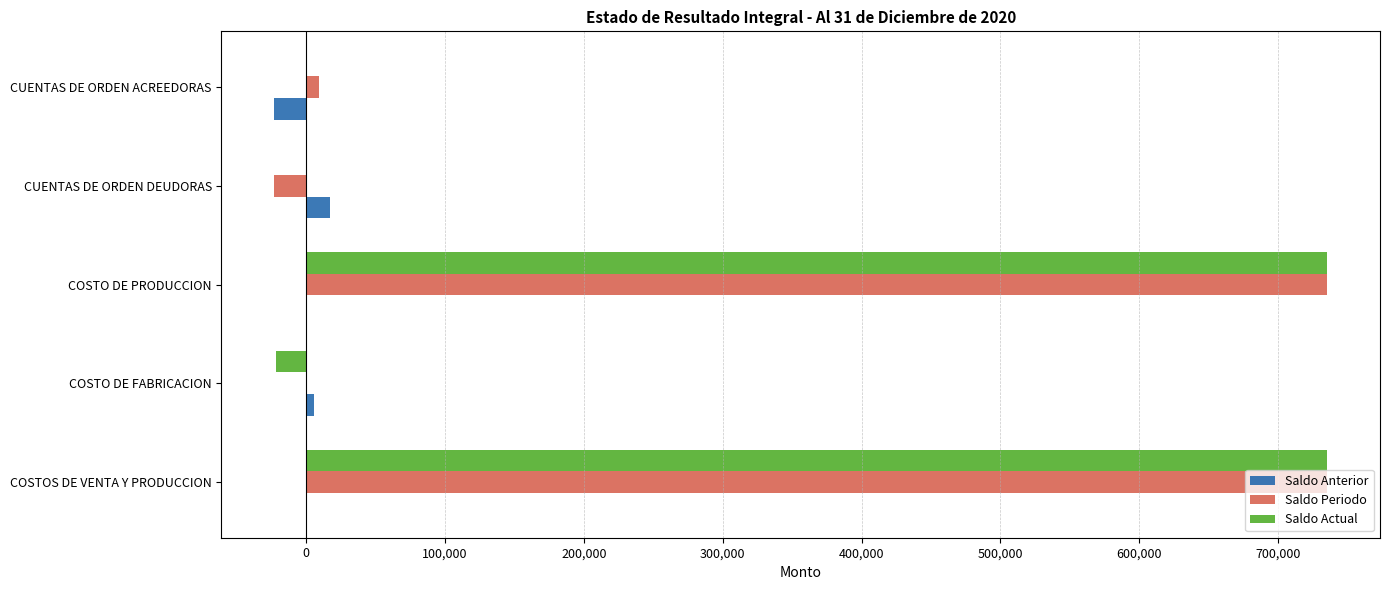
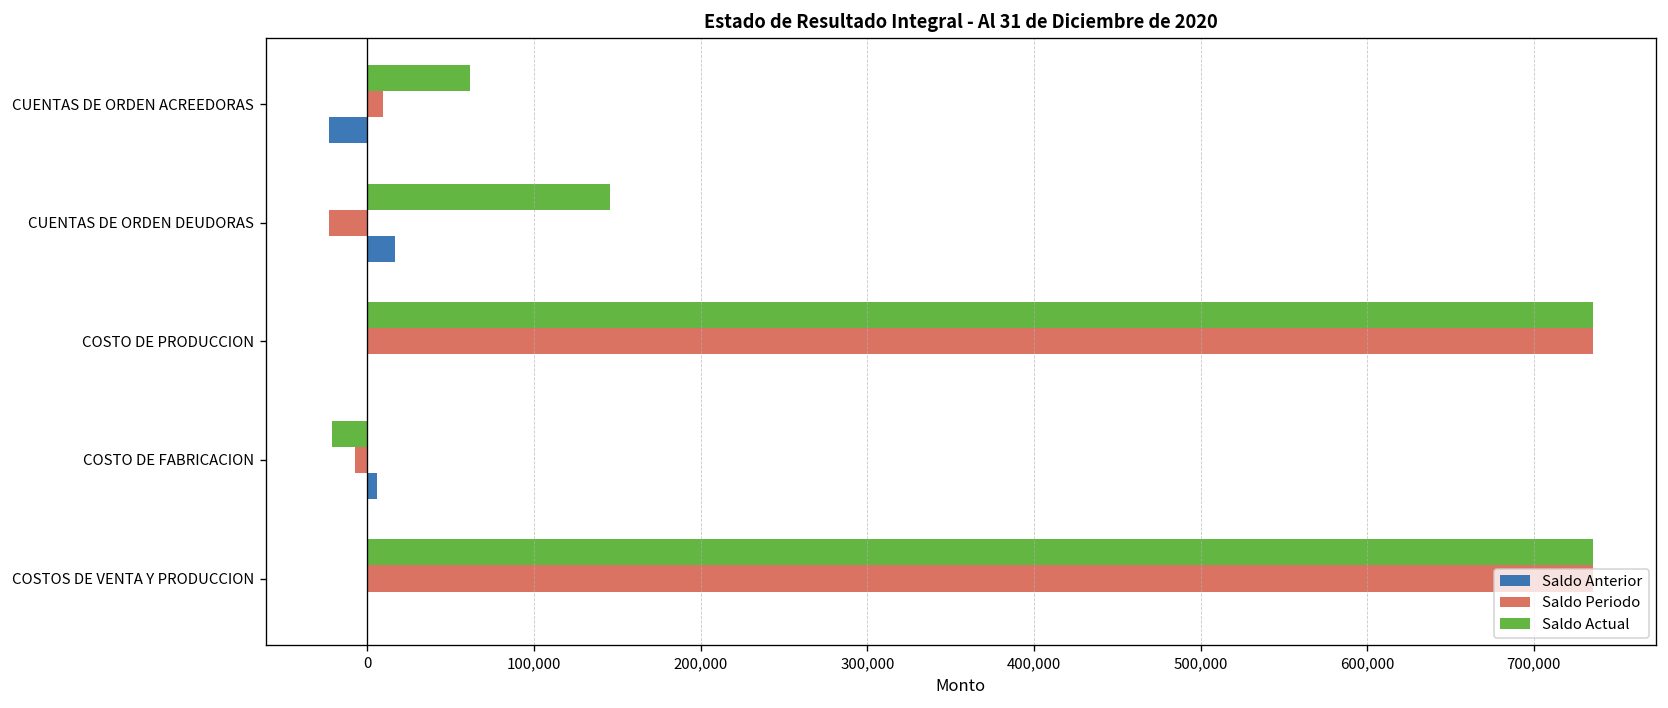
  {
    "Saldo Anterior": {
      "CUENTAS DE ORDEN ACREEDORAS": "-23,000",
      "CUENTAS DE ORDEN DEUDORAS": "17,000",
      "COSTO DE FABRICACION": "6,000"
    },
    "Saldo Periodo": {
      "CUENTAS DE ORDEN ACREEDORAS": "10,000",
      "CUENTAS DE ORDEN DEUDORAS": "-23,000",
      "COSTO DE PRODUCCION": "735,000",
-     "COSTO DE FABRICACION": "0"
+     "COSTO DE FABRICACION": "-7,000"
    },
    "Saldo Actual": {
-     "CUENTAS DE ORDEN ACREEDORAS": "0",
-     "CUENTAS DE ORDEN DEUDORAS": "0",
+     "CUENTAS DE ORDEN ACREEDORAS": "61,000",
+     "CUENTAS DE ORDEN DEUDORAS": "146,000",
      "COSTO DE PRODUCCION": "735,000",
      "COSTO DE FABRICACION": "-21,000",
      "COSTOS DE VENTA Y PRODUCCION": "735,000"
    }
  }
